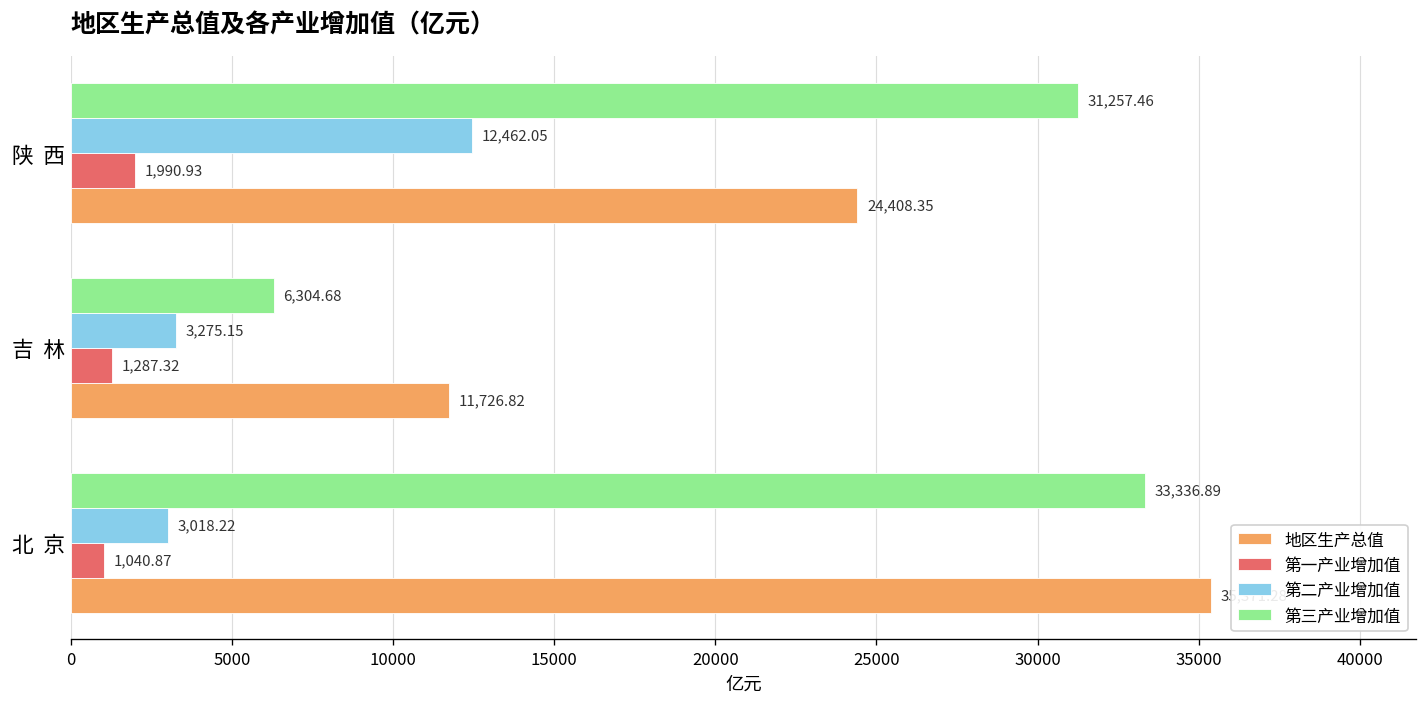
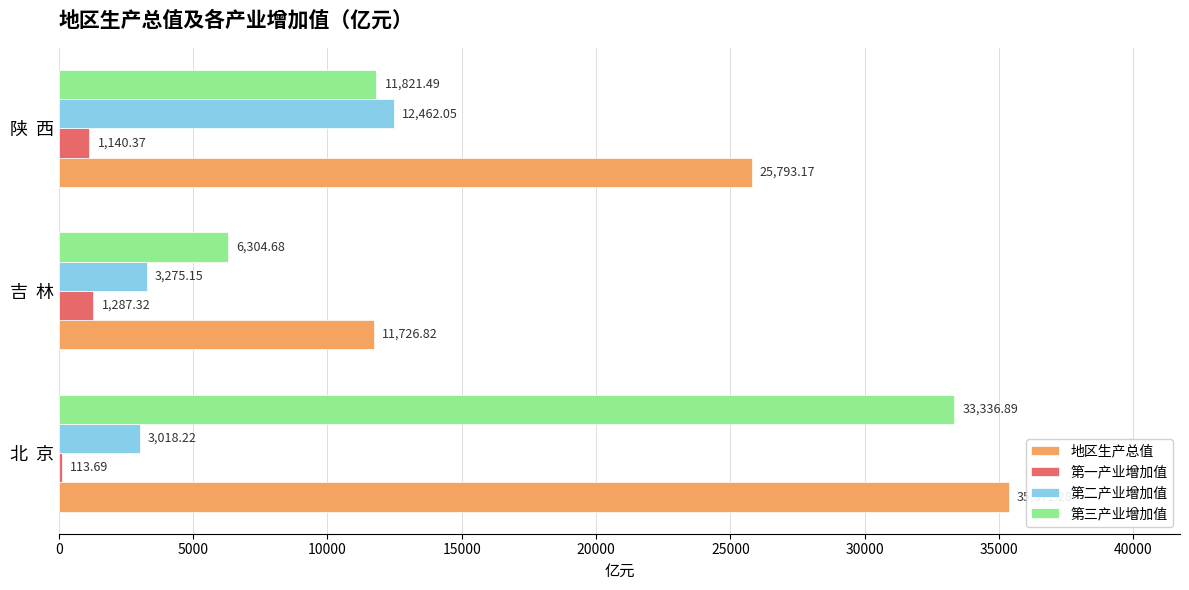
  {
    "地区生产总值": {
-     "陕 西": "24,408.35",
+     "陕 西": "25,793.17",
      "吉 林": "11,726.82"
    },
    "第一产业增加值": {
-     "陕 西": "1,990.93",
+     "陕 西": "1,140.37",
      "吉 林": "1,287.32",
-     "北 京": "1,040.87"
+     "北 京": "113.69"
    },
    "第二产业增加值": {
      "陕 西": "12,462.05",
      "吉 林": "3,275.15",
      "北 京": "3,018.22"
    },
    "第三产业增加值": {
-     "陕 西": "31,257.46",
+     "陕 西": "11,821.49",
      "吉 林": "6,304.68",
      "北 京": "33,336.89"
    }
  }
